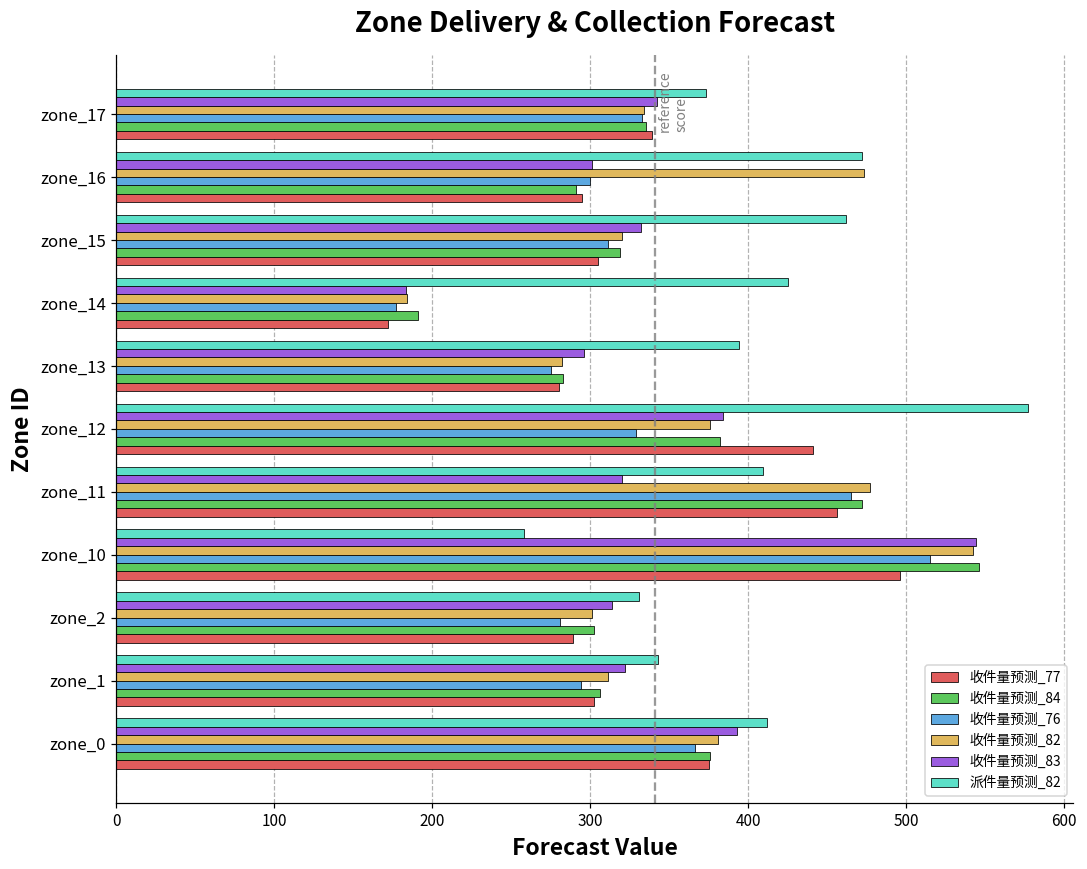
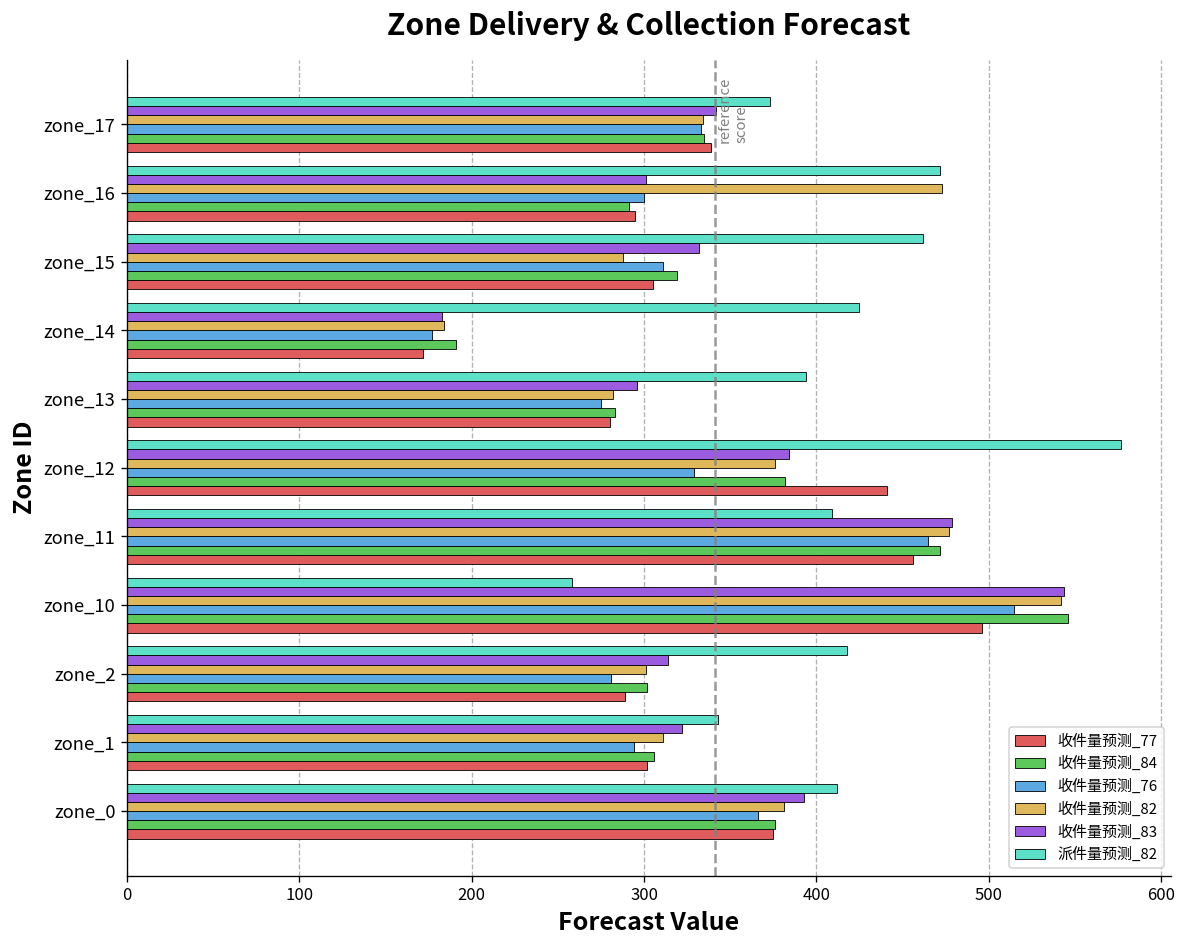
  {
    "收件量预测_77": {
      "zone_17": 339,
      "zone_16": 295,
      "zone_15": 305,
      "zone_14": 172,
      "zone_13": 280,
      "zone_12": 441,
      "zone_11": 456,
      "zone_10": 496,
      "zone_2": 289,
      "zone_1": 302,
      "zone_0": 375
    },
    "收件量预测_84": {
      "zone_17": 335,
      "zone_16": 291,
      "zone_15": 319,
      "zone_14": 191,
      "zone_13": 283,
      "zone_12": 382,
      "zone_11": 472,
      "zone_10": 546,
      "zone_2": 302,
      "zone_1": 306,
      "zone_0": 376
    },
    "收件量预测_76": {
      "zone_17": 333,
      "zone_16": 300,
      "zone_15": 311,
      "zone_14": 177,
      "zone_13": 275,
      "zone_12": 329,
      "zone_11": 465,
      "zone_10": 515,
      "zone_2": 281,
      "zone_1": 294,
      "zone_0": 366
    },
    "收件量预测_82": {
      "zone_17": 334,
      "zone_16": 473,
-     "zone_15": 320,
+     "zone_15": 288,
      "zone_14": 184,
      "zone_13": 282,
      "zone_12": 376,
      "zone_11": 477,
      "zone_10": 542,
      "zone_2": 301,
      "zone_1": 311,
      "zone_0": 381
    },
    "收件量预测_83": {
      "zone_17": 342,
      "zone_16": 301,
      "zone_15": 332,
      "zone_14": 183,
      "zone_13": 296,
      "zone_12": 384,
-     "zone_11": 320,
+     "zone_11": 479,
      "zone_10": 544,
      "zone_2": 314,
      "zone_1": 322,
      "zone_0": 393
    },
    "派件量预测_82": {
      "zone_17": 373,
      "zone_16": 472,
      "zone_15": 462,
      "zone_14": 425,
      "zone_13": 394,
      "zone_12": 577,
      "zone_11": 409,
      "zone_10": 258,
-     "zone_2": 331,
+     "zone_2": 418,
      "zone_1": 343,
      "zone_0": 412
    }
  }
